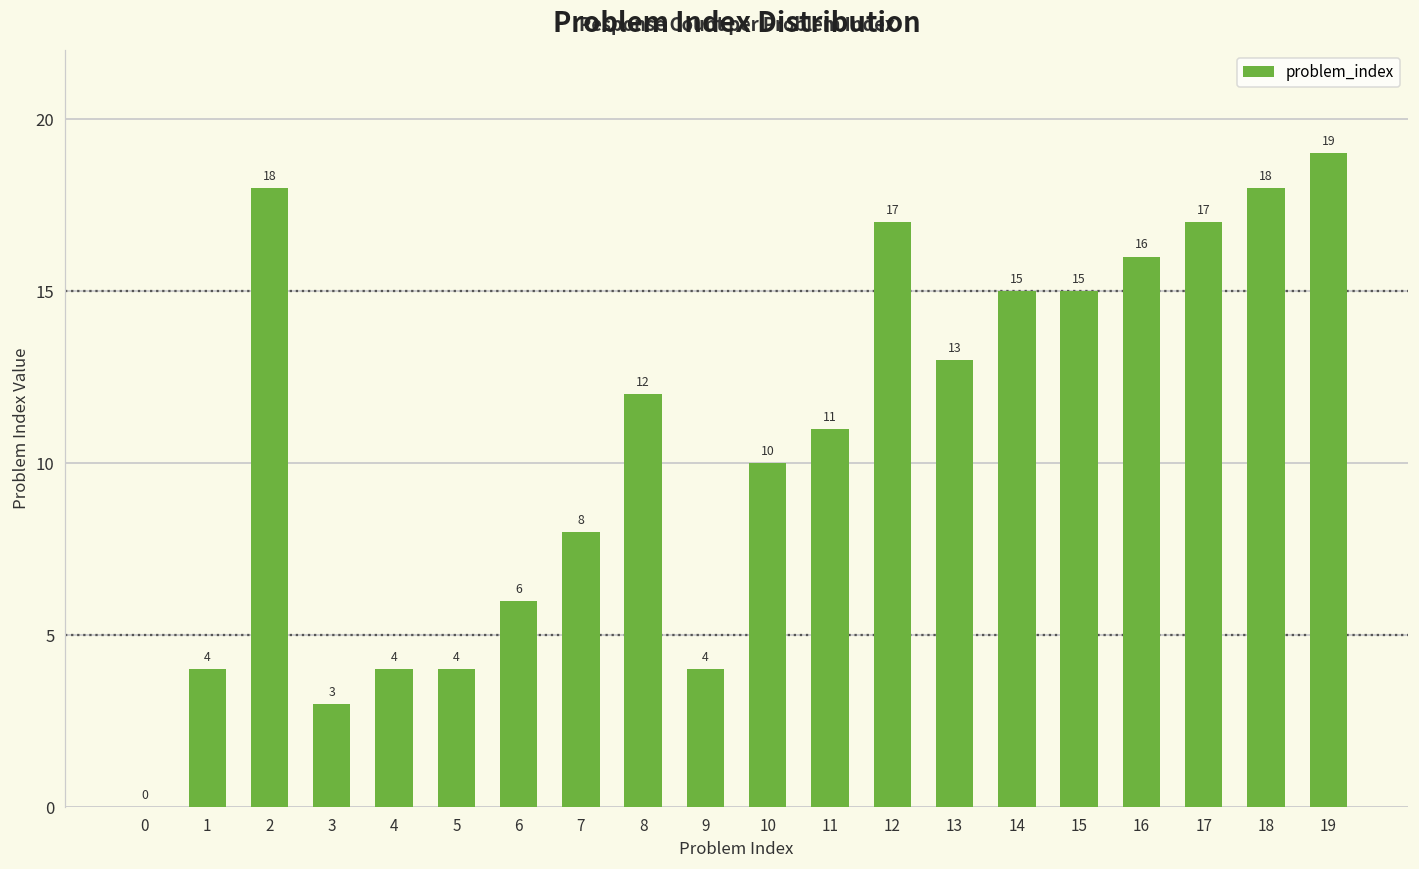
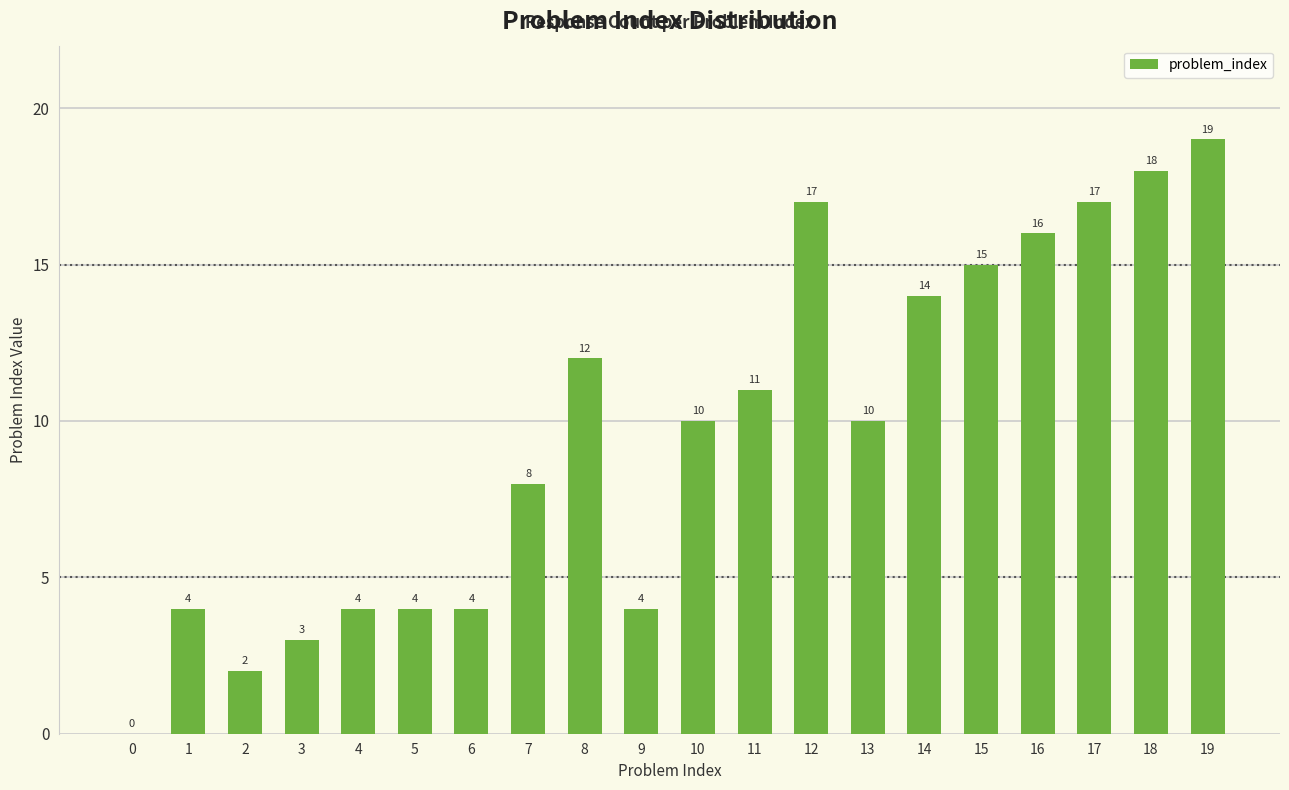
  {
    "0": 0,
    "1": 4,
-   "2": 18,
+   "2": 2,
    "3": 3,
    "4": 4,
    "5": 4,
-   "6": 6,
+   "6": 4,
    "7": 8,
    "8": 12,
    "9": 4,
    "10": 10,
    "11": 11,
    "12": 17,
-   "13": 13,
-   "14": 15,
+   "13": 10,
+   "14": 14,
    "15": 15,
    "16": 16,
    "17": 17,
    "18": 18,
    "19": 19
  }
